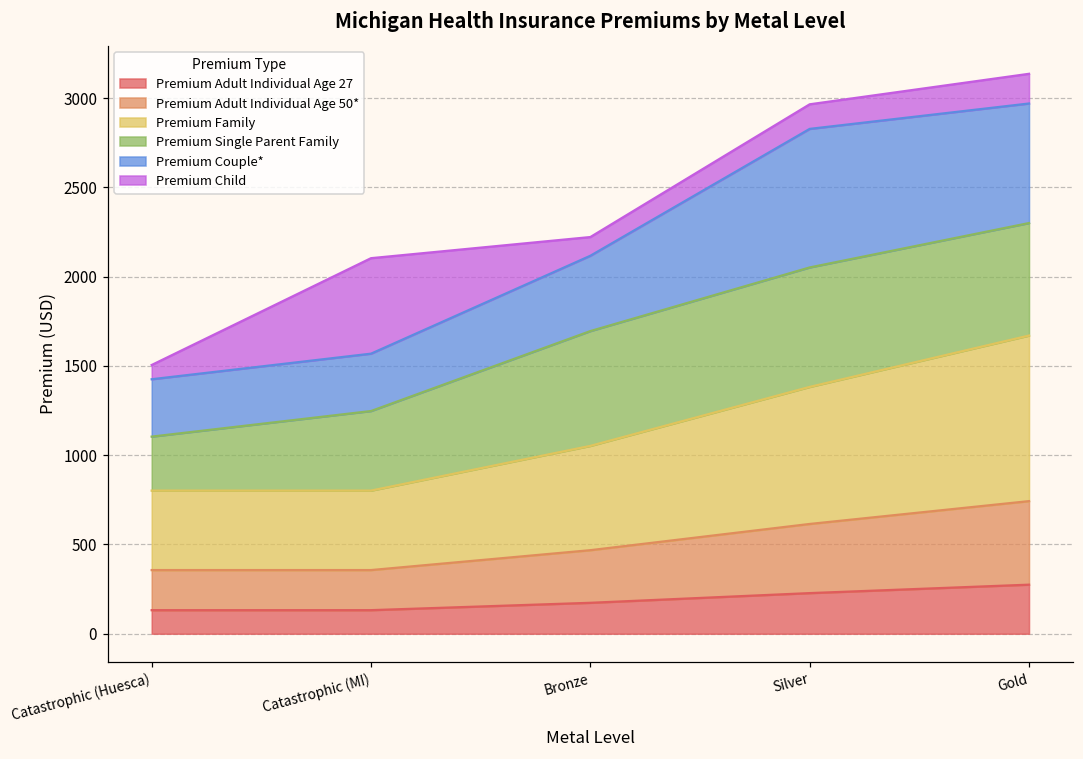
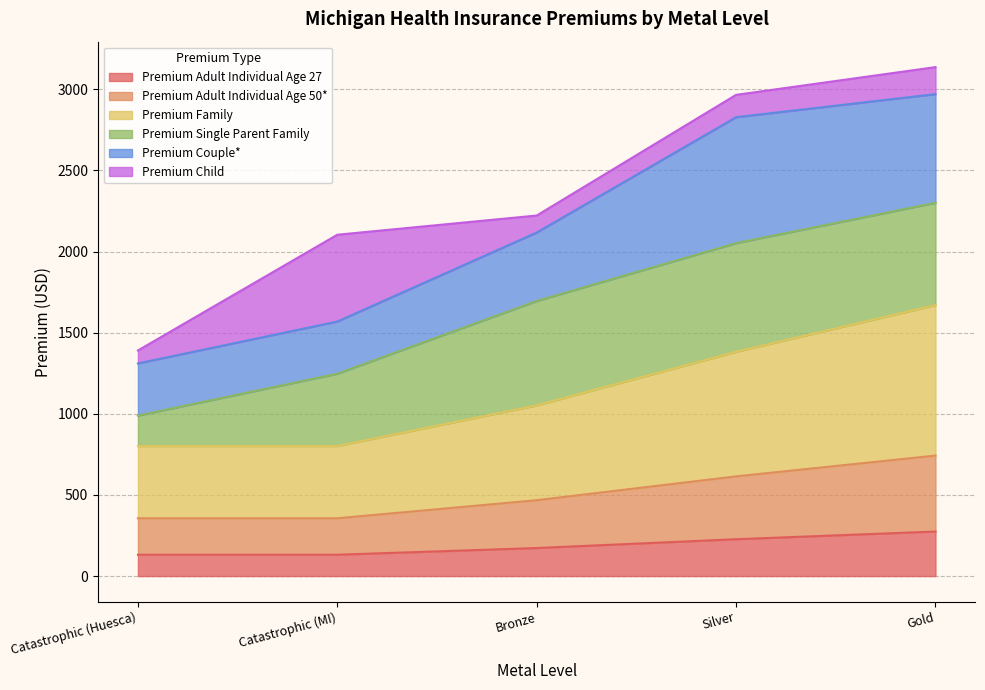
  {
    "Premium Single Parent Family": {
-     "Catastrophic (Huesca)": 300,
+     "Catastrophic (Huesca)": 190,
      "Catastrophic (MI)": 450,
      "Bronze": 640,
      "Silver": 670,
      "Gold": 630
    },
    "Premium Couple*": {
      "Catastrophic (Huesca)": 320,
      "Catastrophic (MI)": 320,
      "Bronze": 420,
      "Silver": 780,
      "Gold": 670
    },
    "Premium Child": {
      "Catastrophic (Huesca)": 80,
      "Catastrophic (MI)": 530,
      "Bronze": 100,
      "Silver": 140,
      "Gold": 170
    }
  }
